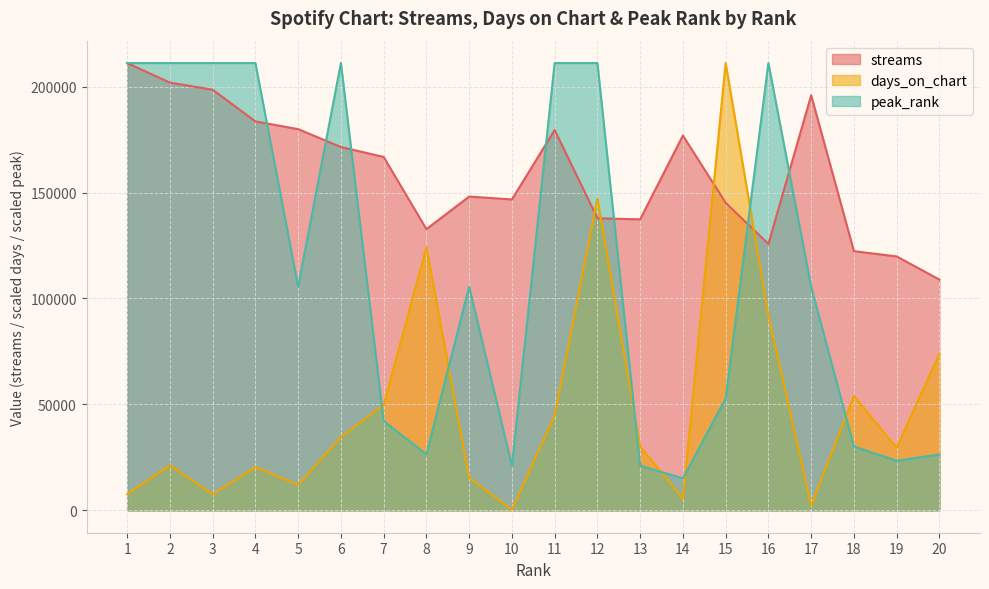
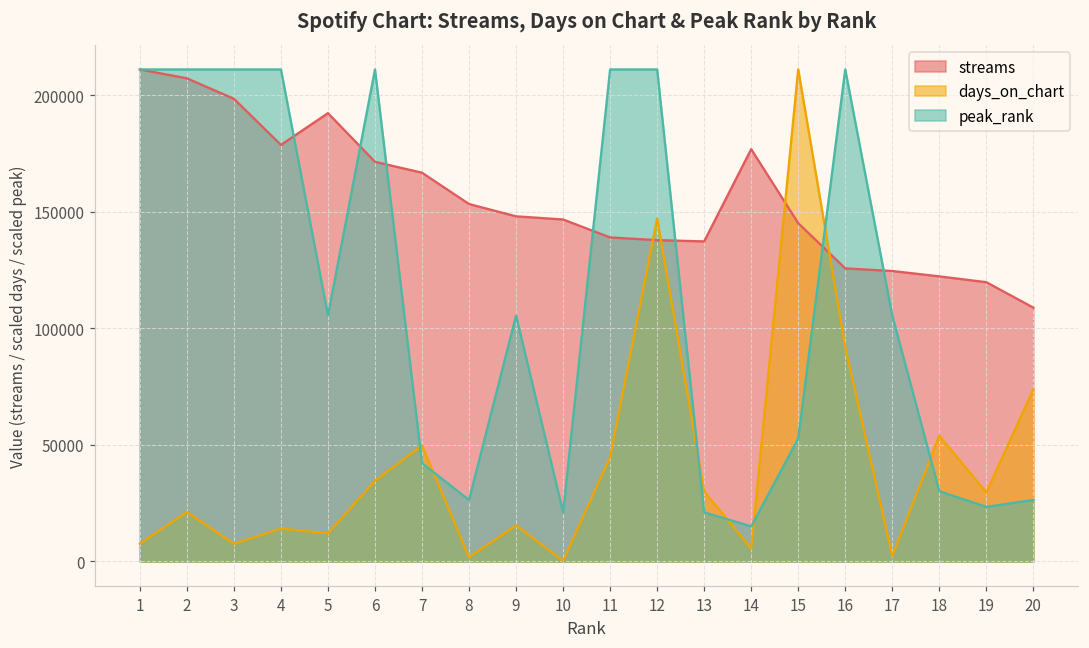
  {
    "streams": {
-     "2": 202000,
+     "2": 207000,
      "3": 199000,
-     "4": 184000,
-     "5": 180000,
+     "4": 179000,
+     "5": 192000,
      "6": 171000,
      "7": 167000,
-     "8": 133000,
+     "8": 153000,
      "9": 148000,
      "10": 147000,
-     "11": 180000,
+     "11": 139000,
      "12": 138000,
      "13": 137000,
      "14": 177000,
      "15": 145000,
      "16": 126000,
-     "17": 196000,
+     "17": 125000,
      "18": 122000,
      "19": 120000,
      "20": 109000
    },
    "days_on_chart": {
      "1": 8000,
      "2": 21000,
      "3": 8000,
-     "4": 20000,
+     "4": 14000,
      "5": 12000,
      "6": 35000,
      "7": 50000,
-     "8": 124000,
+     "8": 2000,
      "9": 15000,
      "10": 0,
      "11": 45000,
      "12": 147000,
      "13": 30000,
      "14": 6000,
      "15": 211000,
      "16": 92000,
      "17": 2000,
      "18": 54000,
      "19": 30000,
      "20": 74000
    },
    "peak_rank": {
      "2": 211000,
      "3": 211000,
      "4": 211000,
      "5": 106000,
      "6": 211000,
      "7": 42000,
      "8": 26000,
      "9": 106000,
      "10": 21000,
      "11": 211000,
      "12": 211000,
      "13": 21000,
      "14": 15000,
      "15": 53000,
      "16": 211000,
      "17": 106000,
      "18": 30000,
      "19": 23000,
      "20": 26000
    }
  }
